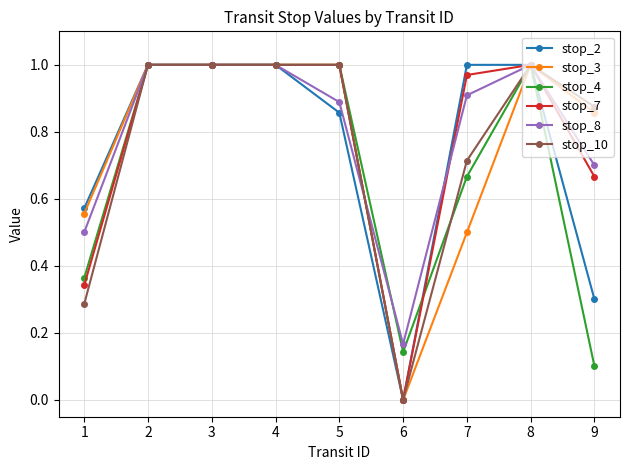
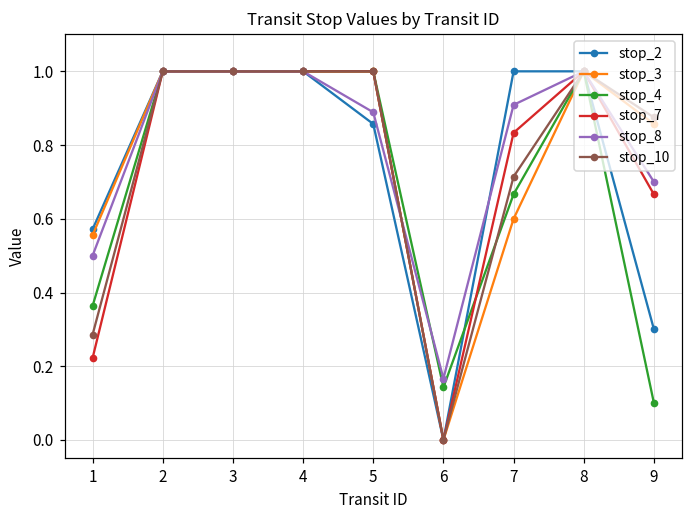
  {
    "stop_2": {
      "1": 0.57,
      "5": 0.86,
      "7": 1.00,
      "9": 0.30
    },
    "stop_3": {
      "1": 0.56,
-     "7": 0.5
+     "7": 0.6
    },
    "stop_4": {
      "1": 0.36,
      "6": 0.14,
      "7": 0.67,
      "9": 0.10
    },
    "stop_7": {
-     "1": 0.34,
-     "7": 0.97,
+     "1": 0.22,
+     "7": 0.83,
      "9": 0.67
    },
    "stop_8": {
      "1": 0.50,
      "5": 0.89,
      "6": 0.17,
      "7": 0.91,
      "9": 0.70
    },
    "stop_10": {
      "1": 0.29,
      "7": 0.71
    }
  }
